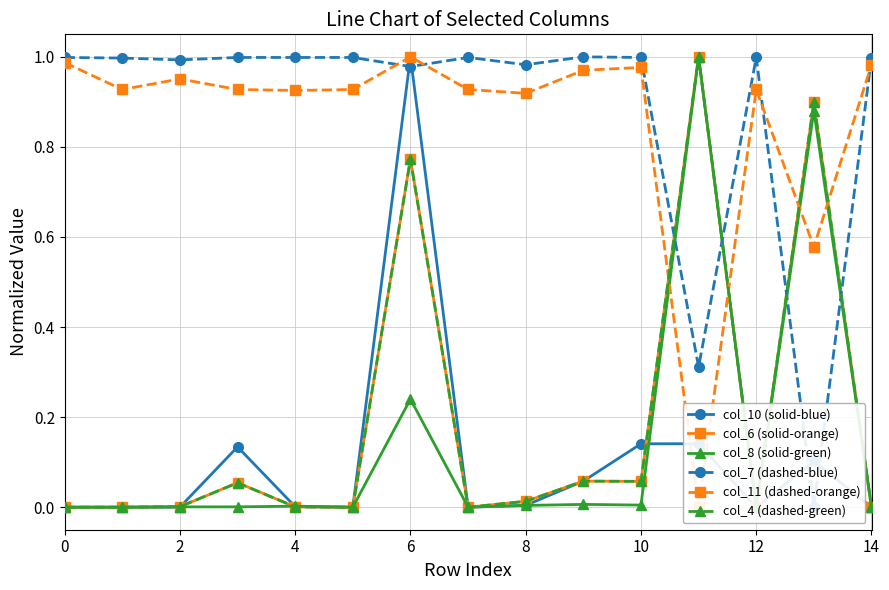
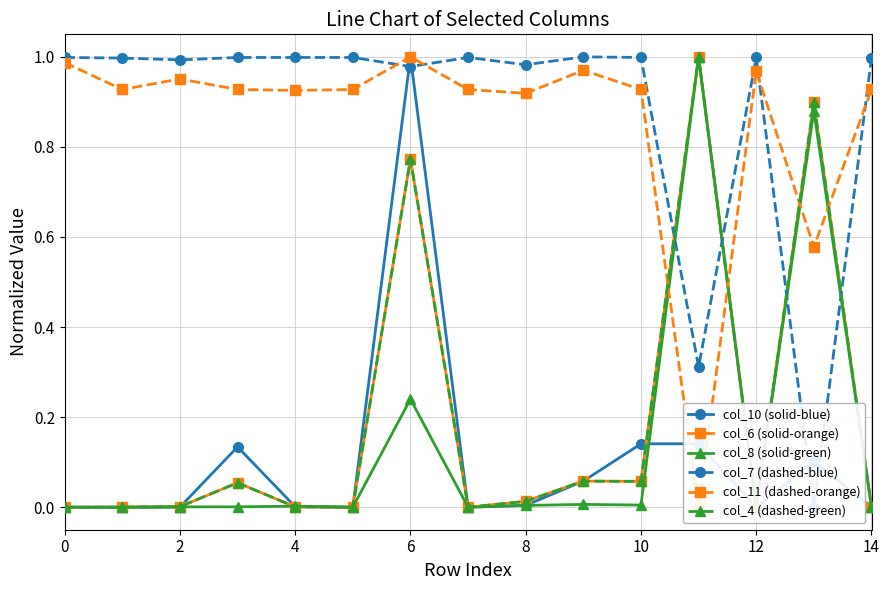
  {
    "col_11 (dashed-orange)": {
      "0": 0.99,
      "2": 0.95,
      "4": 0.93,
      "8": 0.92,
-     "10": 0.98,
-     "12": 0.93,
-     "14": 0.98
+     "10": 0.93,
+     "12": 0.97,
+     "14": 0.93
    }
  }
